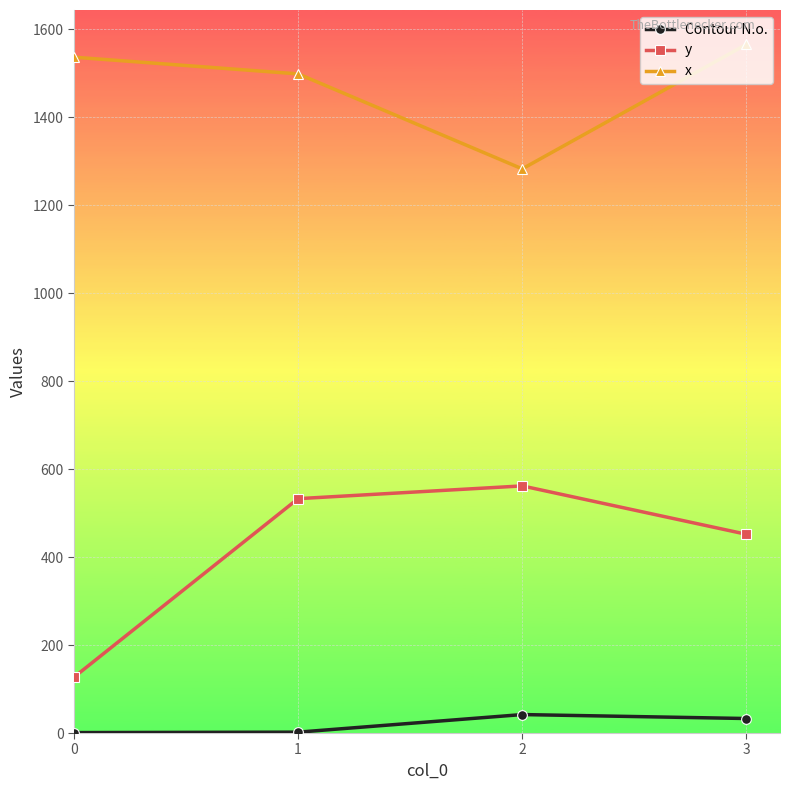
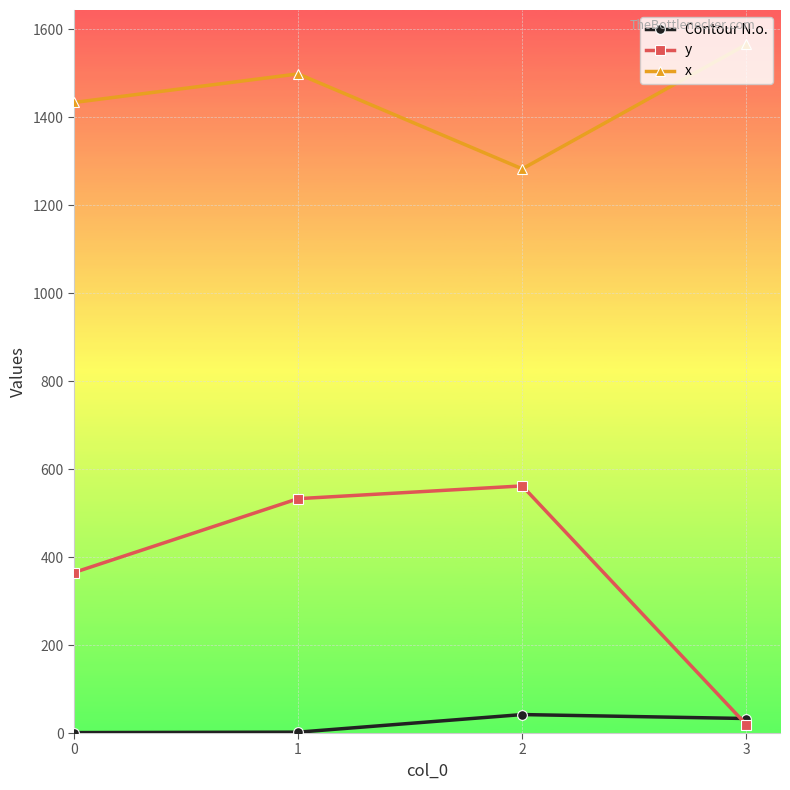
  {
    "Contour N.o.": {
      "0": 0,
      "1": 0,
      "2": 40,
      "3": 30
    },
    "y": {
-     "0": 130,
+     "0": 370,
      "1": 530,
      "2": 560,
-     "3": 450
+     "3": 20
    },
    "x": {
-     "0": 1540,
+     "0": 1430,
      "1": 1500,
      "2": 1280
    }
  }
